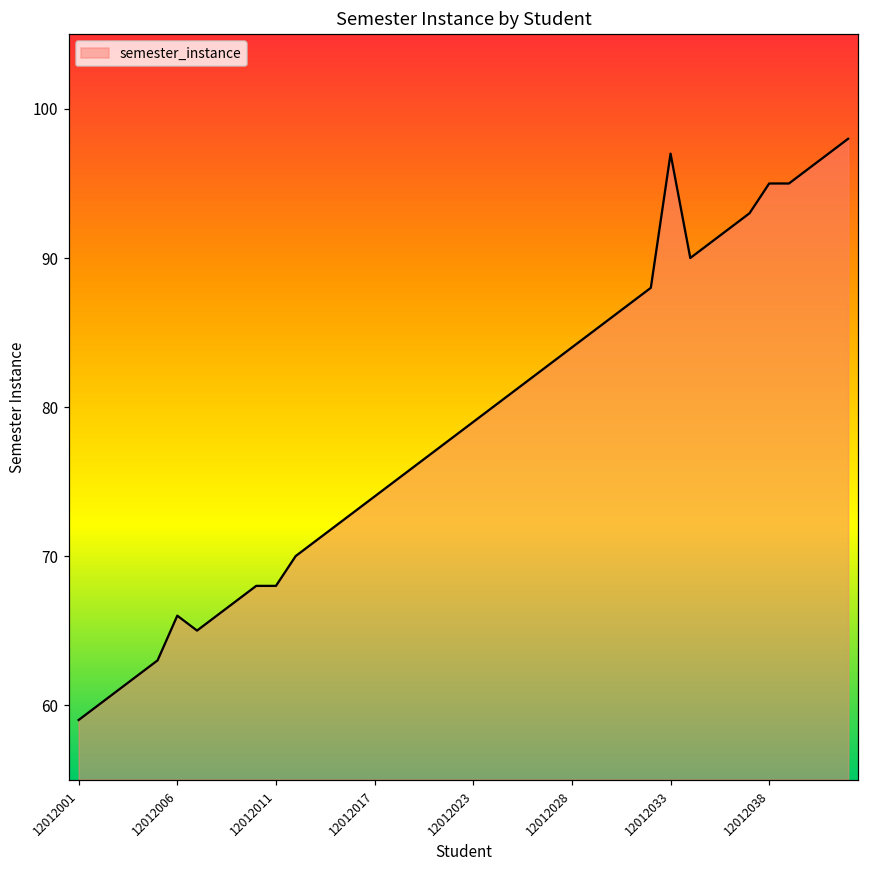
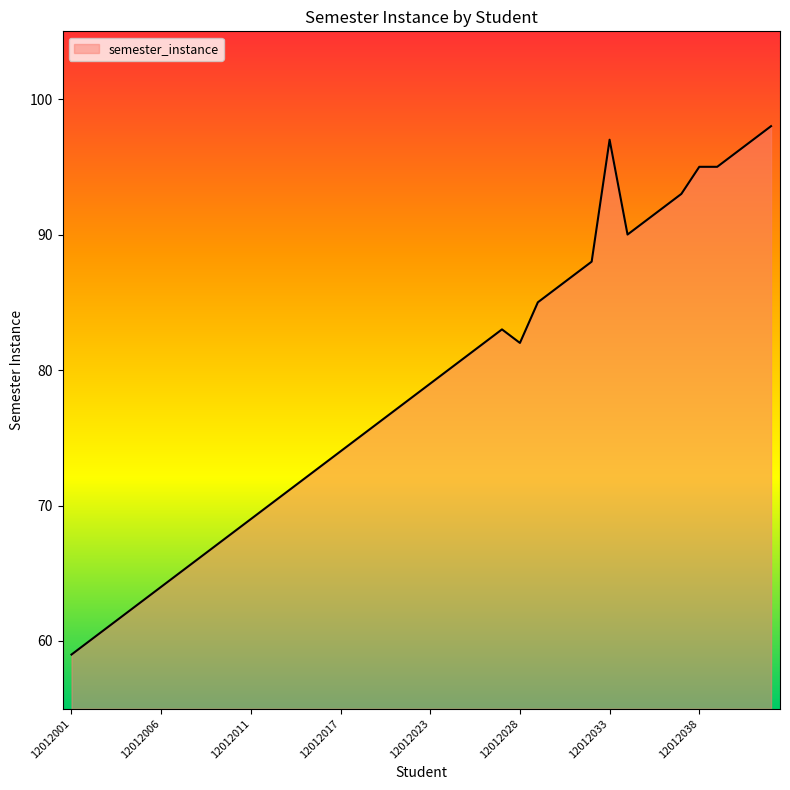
  {
    "12012001": 59,
-   "12012006": 66,
-   "12012011": 68,
+   "12012006": 64,
+   "12012011": 69,
    "12012017": 74,
    "12012023": 79,
-   "12012028": 84,
+   "12012028": 82,
    "12012033": 97,
    "12012038": 95
  }
